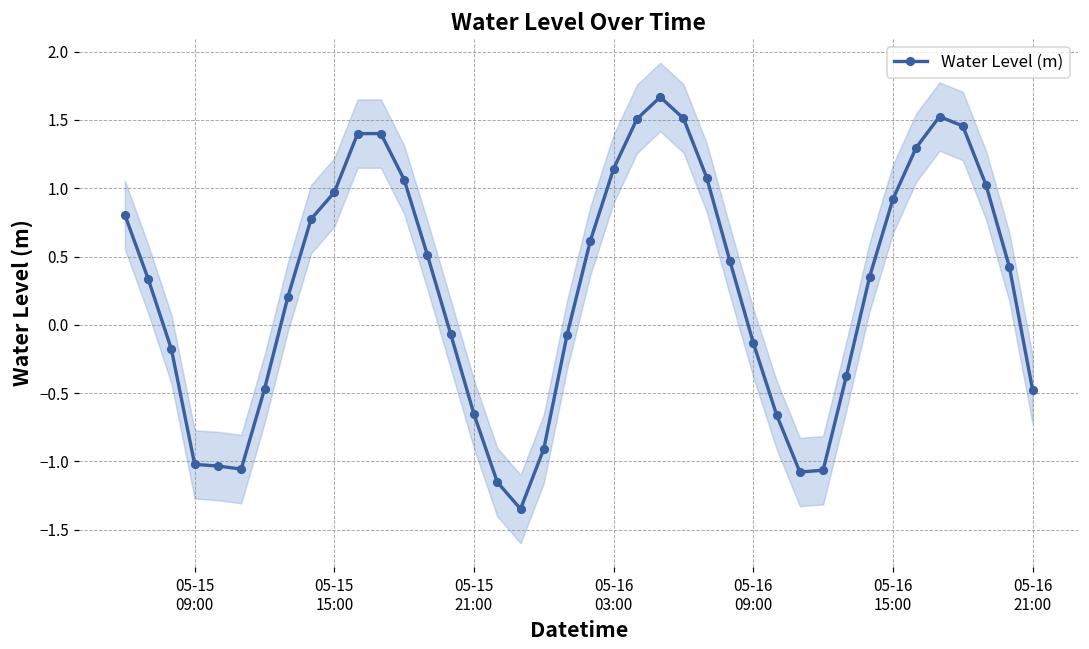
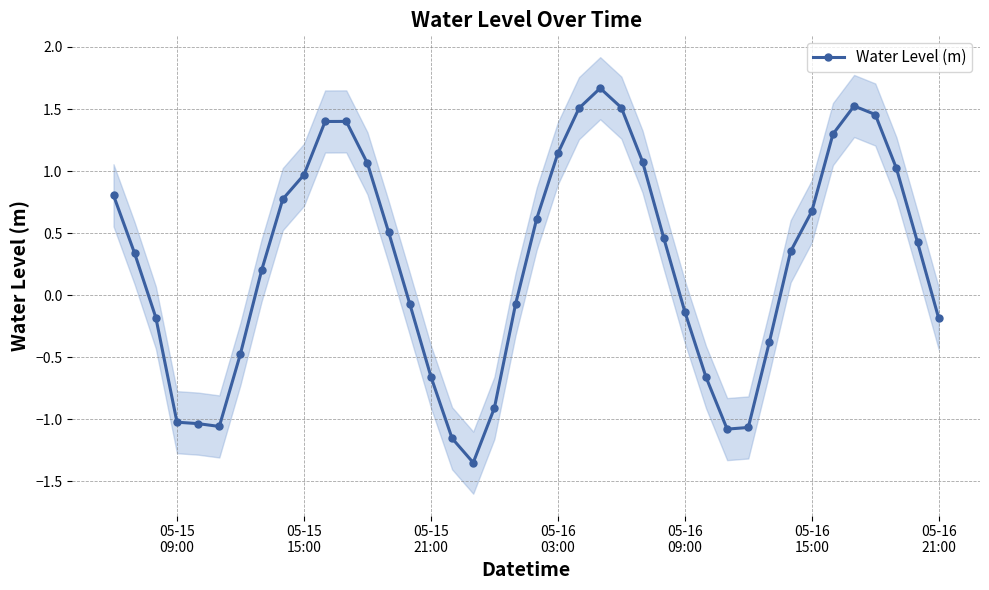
  {
    "Water Level (m)": {
      "05-15 09:00": -1.02,
      "05-15 15:00": 0.97,
      "05-15 21:00": -0.65,
      "05-16 03:00": 1.14,
      "05-16 09:00": -0.13,
-     "05-16 15:00": 0.92,
-     "05-16 21:00": -0.48
+     "05-16 15:00": 0.68,
+     "05-16 21:00": -0.19
    }
  }
